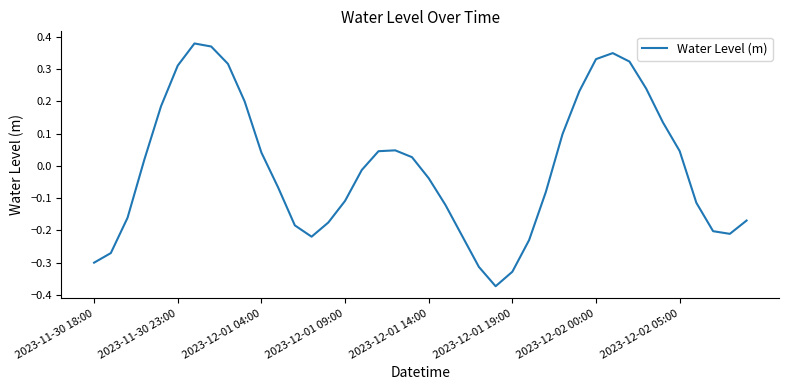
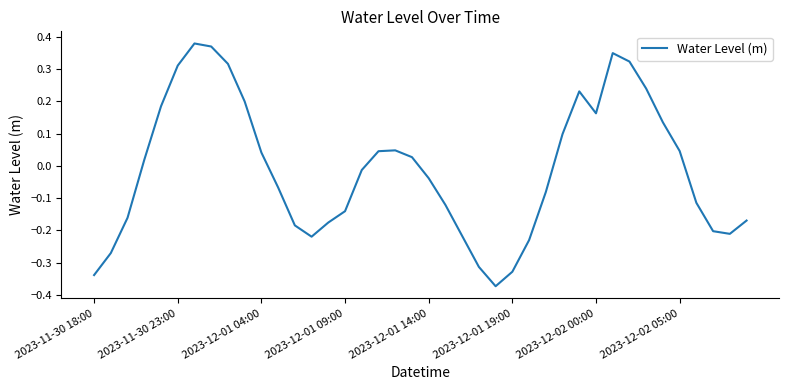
  {
-   "2023-11-30 18:00": -0.30,
+   "2023-11-30 18:00": -0.34,
    "2023-11-30 23:00": 0.31,
    "2023-12-01 04:00": 0.04,
-   "2023-12-01 09:00": -0.11,
+   "2023-12-01 09:00": -0.14,
    "2023-12-01 14:00": -0.04,
    "2023-12-01 19:00": -0.33,
-   "2023-12-02 00:00": 0.33,
+   "2023-12-02 00:00": 0.16,
    "2023-12-02 05:00": 0.05
  }
